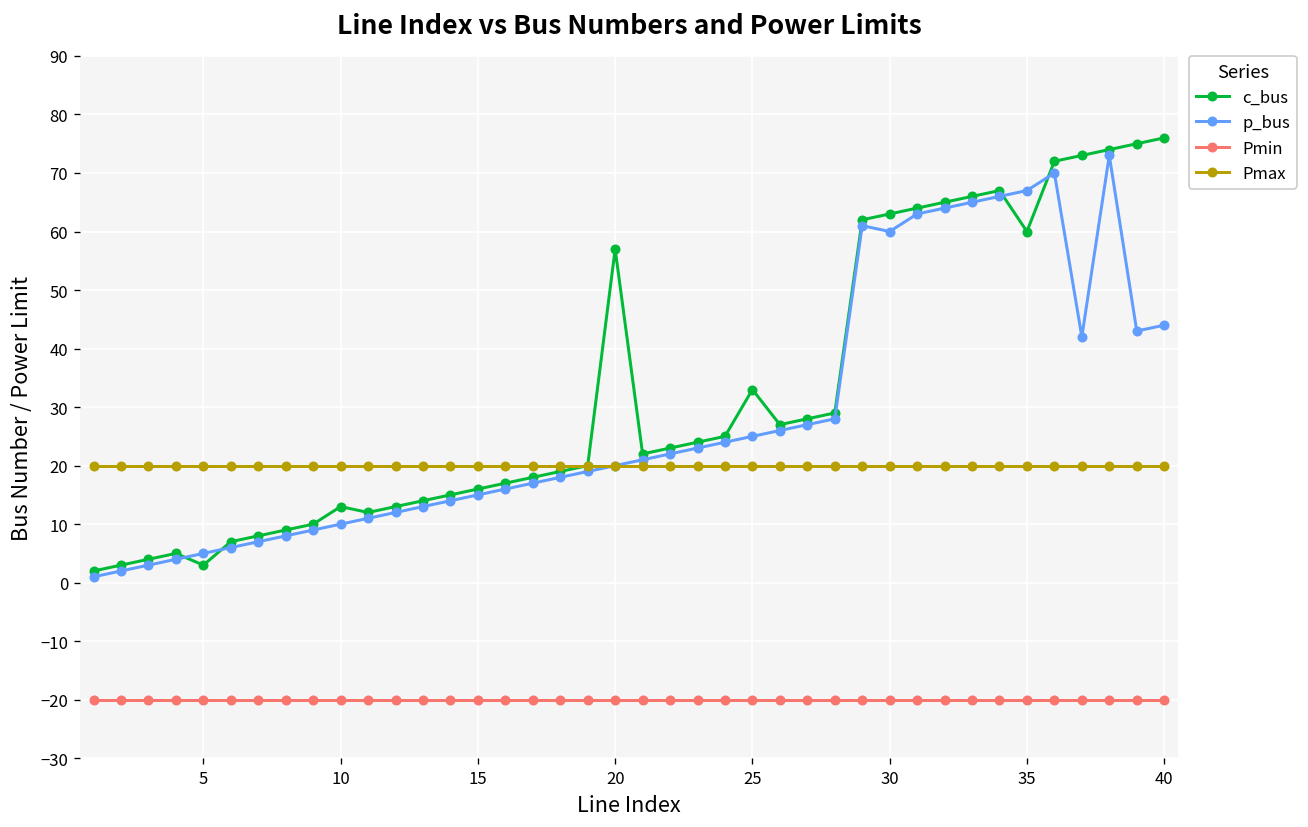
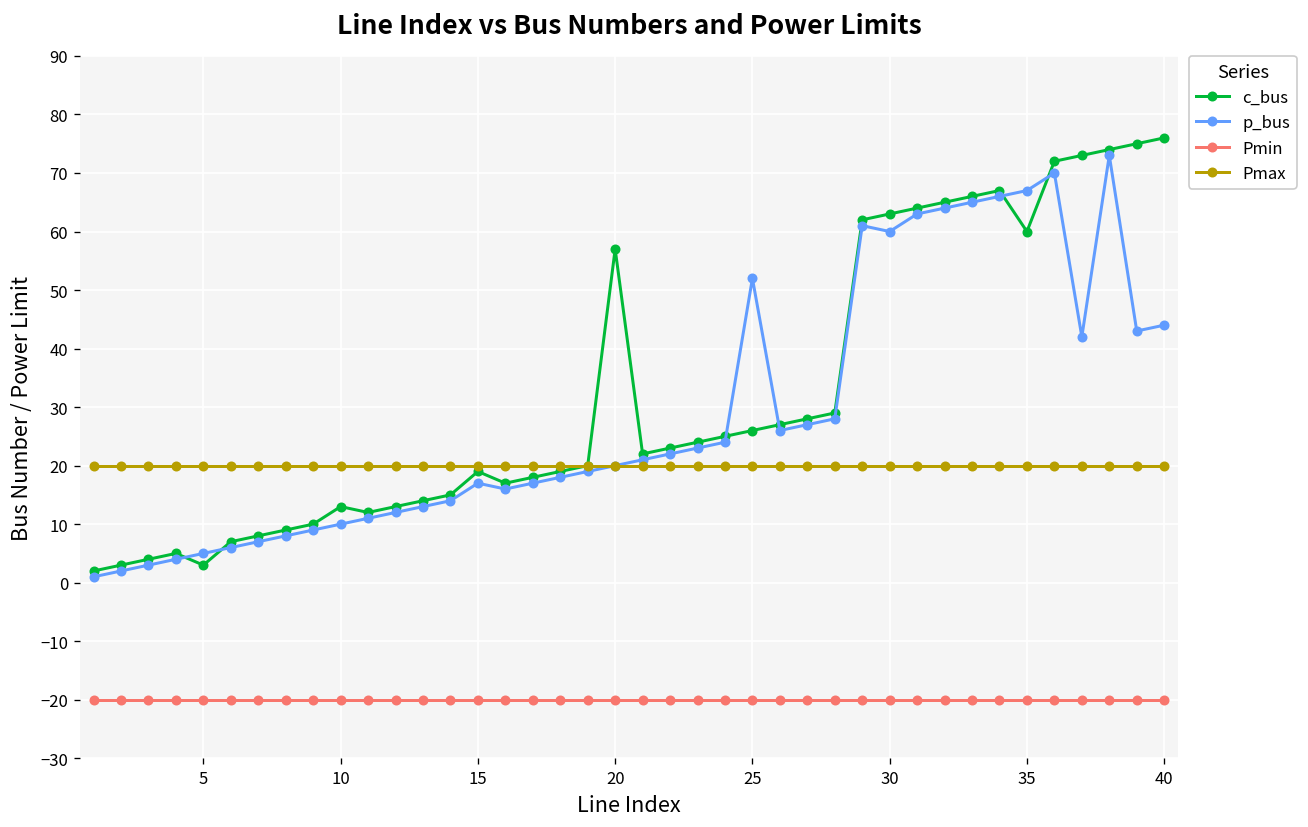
  {
    "c_bus": {
      "5": 3,
      "10": 13,
-     "15": 16,
+     "15": 19,
      "20": 57,
-     "25": 33,
+     "25": 26,
      "30": 63,
      "35": 60,
      "40": 76
    },
    "p_bus": {
      "5": 5,
      "10": 10,
-     "15": 15,
-     "25": 25,
+     "15": 17,
+     "25": 52,
      "30": 60,
      "35": 67,
      "40": 44
    },
    "Pmin": {
      "5": -20,
      "10": -20,
      "15": -20,
      "20": -20,
      "25": -20,
      "30": -20,
      "35": -20,
      "40": -20
    },
    "Pmax": {
      "5": 20,
      "10": 20,
      "15": 20,
      "25": 20,
      "30": 20,
      "35": 20,
      "40": 20
    }
  }
